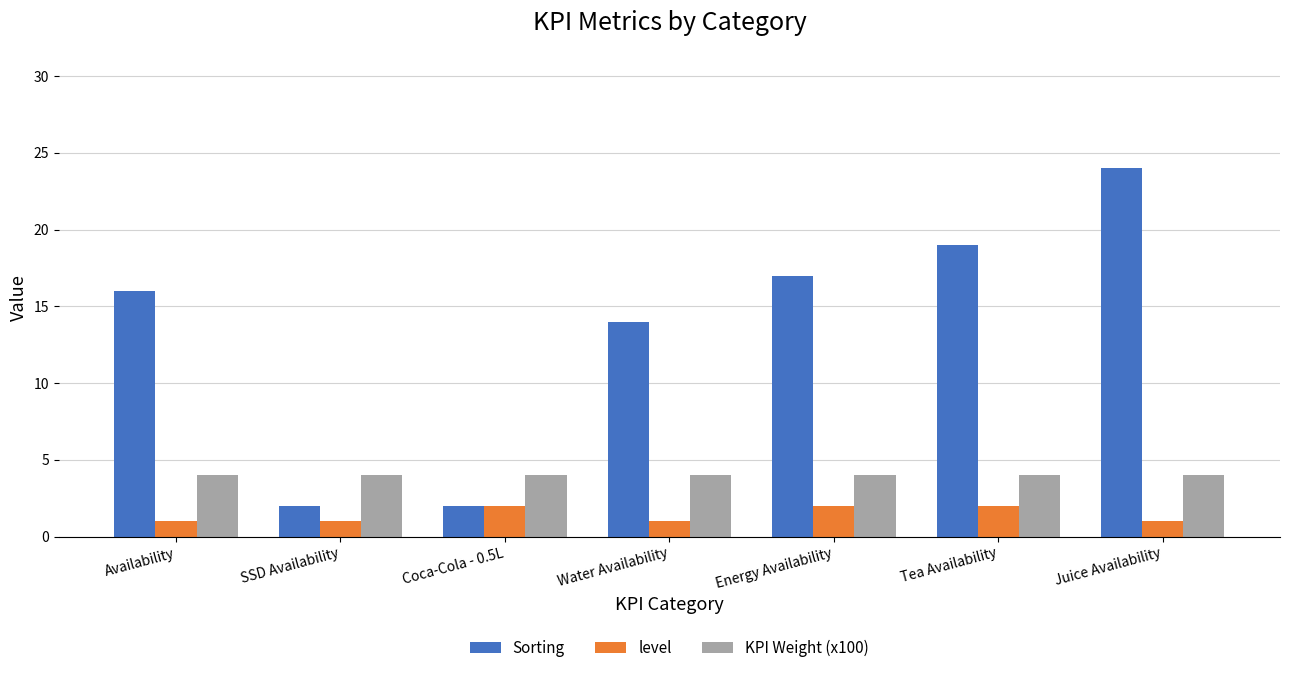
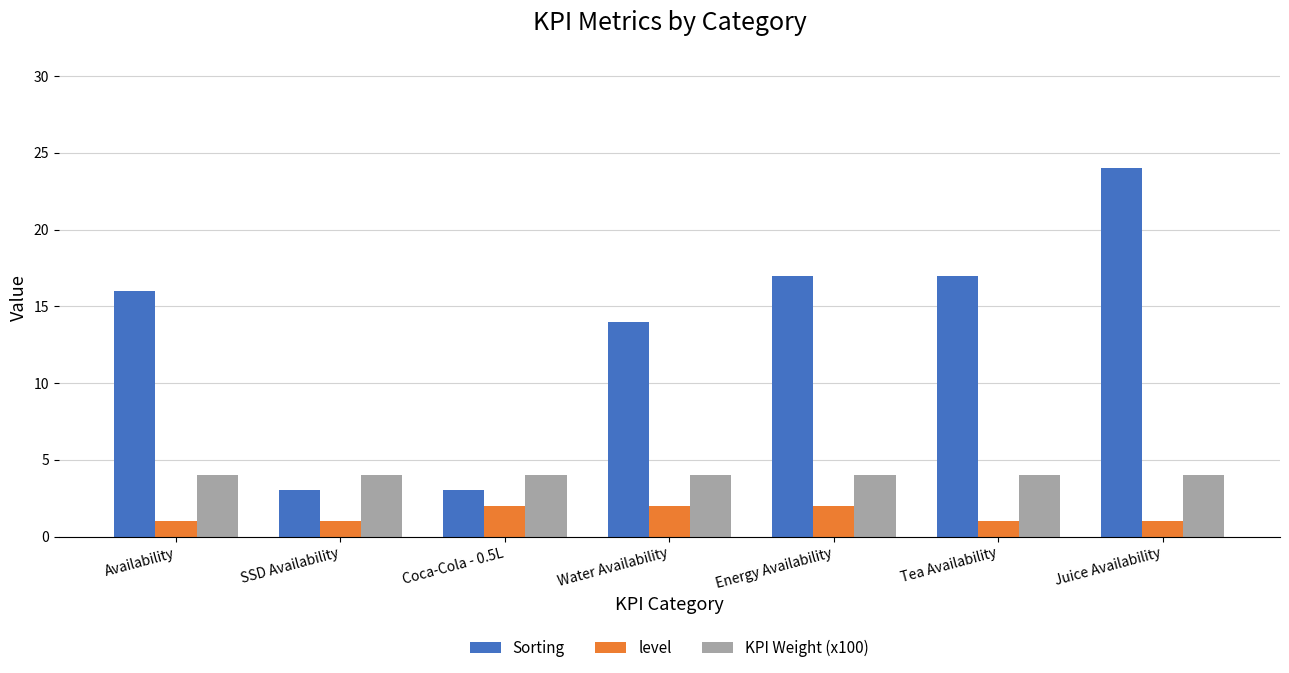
  {
    "Sorting": {
      "Availability": 16,
-     "SSD Availability": 2,
-     "Coca-Cola - 0.5L": 2,
+     "SSD Availability": 3,
+     "Coca-Cola - 0.5L": 3,
      "Water Availability": 14,
      "Energy Availability": 17,
-     "Tea Availability": 19,
+     "Tea Availability": 17,
      "Juice Availability": 24
    },
    "level": {
      "Availability": 1,
      "SSD Availability": 1,
      "Coca-Cola - 0.5L": 2,
-     "Water Availability": 1,
+     "Water Availability": 2,
      "Energy Availability": 2,
-     "Tea Availability": 2,
+     "Tea Availability": 1,
      "Juice Availability": 1
    },
    "KPI Weight (x100)": {
      "Availability": 4,
      "SSD Availability": 4,
      "Coca-Cola - 0.5L": 4,
      "Water Availability": 4,
      "Energy Availability": 4,
      "Tea Availability": 4,
      "Juice Availability": 4
    }
  }
